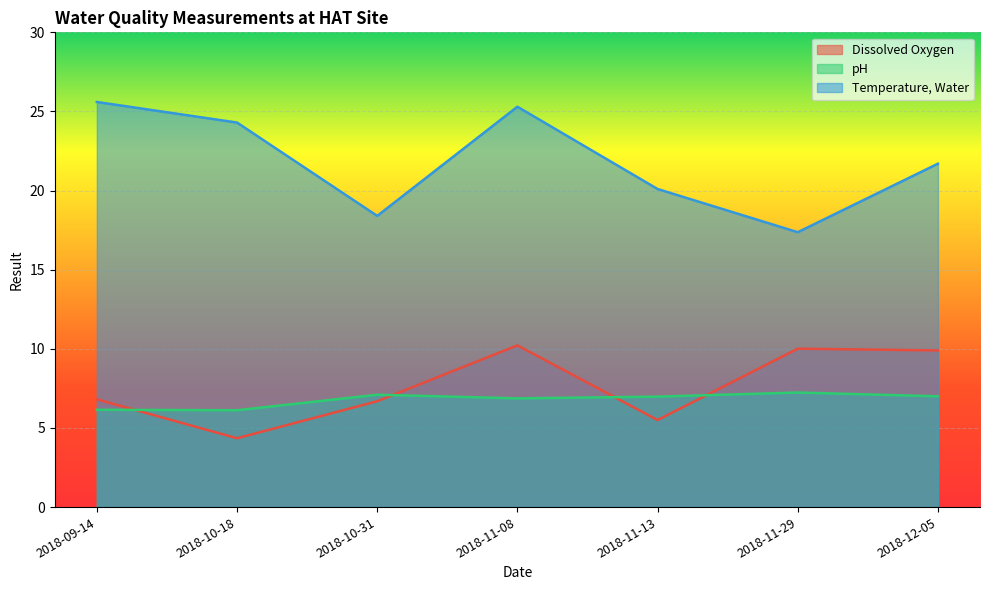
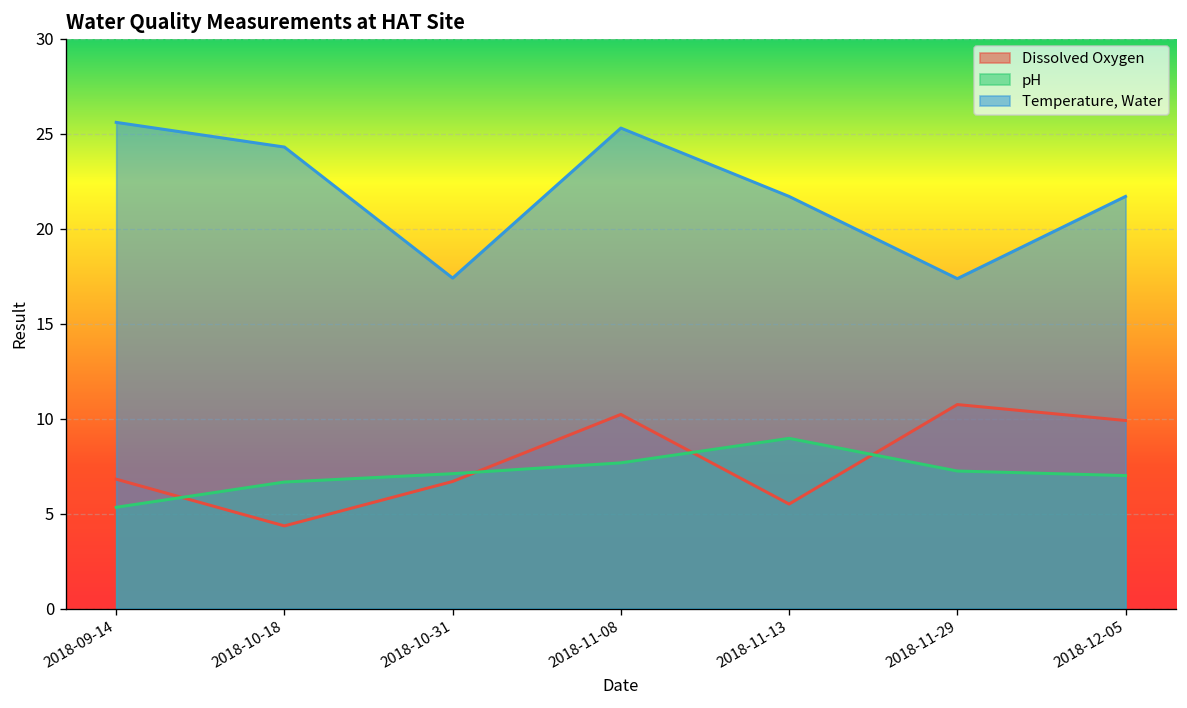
  {
    "Dissolved Oxygen": {
      "2018-09-14": 6.8,
      "2018-10-18": 4.4,
      "2018-10-31": 6.7,
      "2018-11-08": 10.2,
      "2018-11-13": 5.5,
-     "2018-11-29": 10.0,
+     "2018-11-29": 10.7,
      "2018-12-05": 9.9
    },
    "pH": {
-     "2018-09-14": 6.2,
-     "2018-10-18": 6.1,
+     "2018-09-14": 5.3,
+     "2018-10-18": 6.7,
      "2018-10-31": 7.1,
-     "2018-11-08": 6.9,
-     "2018-11-13": 7.0,
+     "2018-11-08": 7.7,
+     "2018-11-13": 9.0,
      "2018-11-29": 7.2,
      "2018-12-05": 7.0
    },
    "Temperature, Water": {
      "2018-09-14": 25.6,
      "2018-10-18": 24.3,
-     "2018-10-31": 18.4,
+     "2018-10-31": 17.4,
      "2018-11-08": 25.3,
-     "2018-11-13": 20.1,
+     "2018-11-13": 21.7,
      "2018-11-29": 17.4,
      "2018-12-05": 21.7
    }
  }
